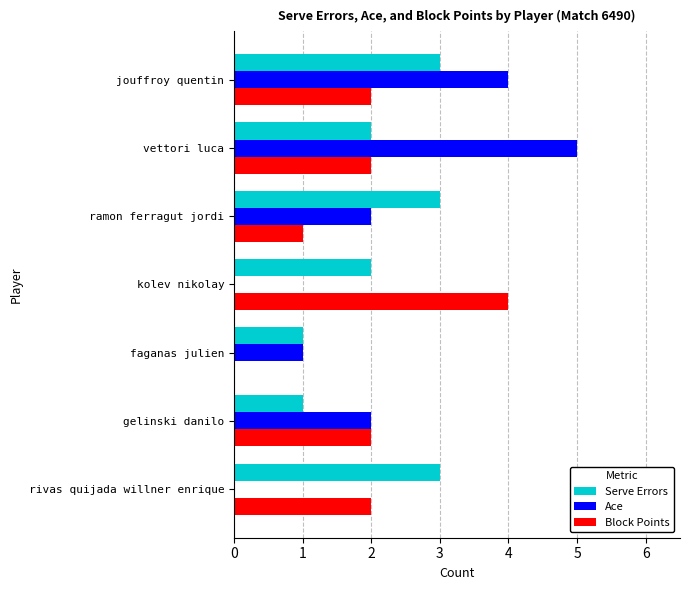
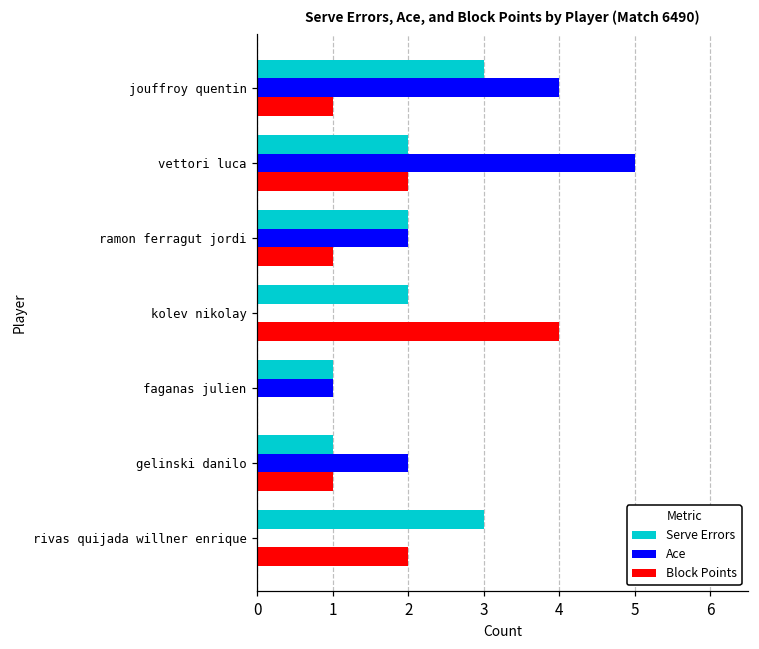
  {
    "Serve Errors": {
      "jouffroy quentin": 3,
      "vettori luca": 2,
-     "ramon ferragut jordi": 3,
+     "ramon ferragut jordi": 2,
      "kolev nikolay": 2,
      "faganas julien": 1,
      "gelinski danilo": 1,
      "rivas quijada willner enrique": 3
    },
    "Ace": {
      "jouffroy quentin": 4,
      "vettori luca": 5,
      "ramon ferragut jordi": 2,
      "kolev nikolay": 0,
      "faganas julien": 1,
      "gelinski danilo": 2,
      "rivas quijada willner enrique": 0
    },
    "Block Points": {
-     "jouffroy quentin": 2,
+     "jouffroy quentin": 1,
      "vettori luca": 2,
      "ramon ferragut jordi": 1,
      "kolev nikolay": 4,
      "faganas julien": 0,
-     "gelinski danilo": 2,
+     "gelinski danilo": 1,
      "rivas quijada willner enrique": 2
    }
  }
